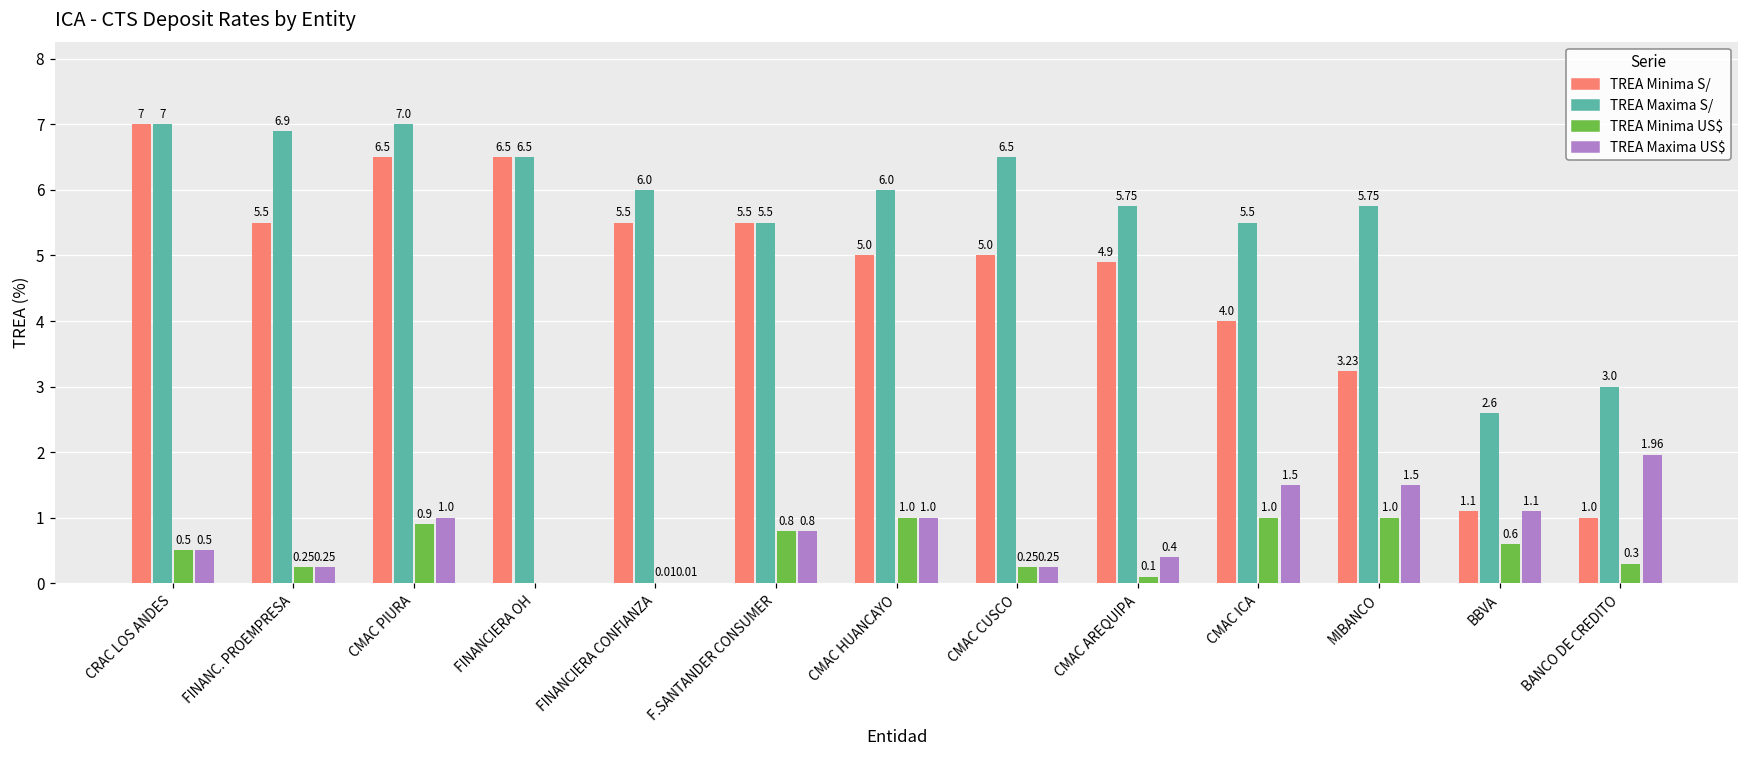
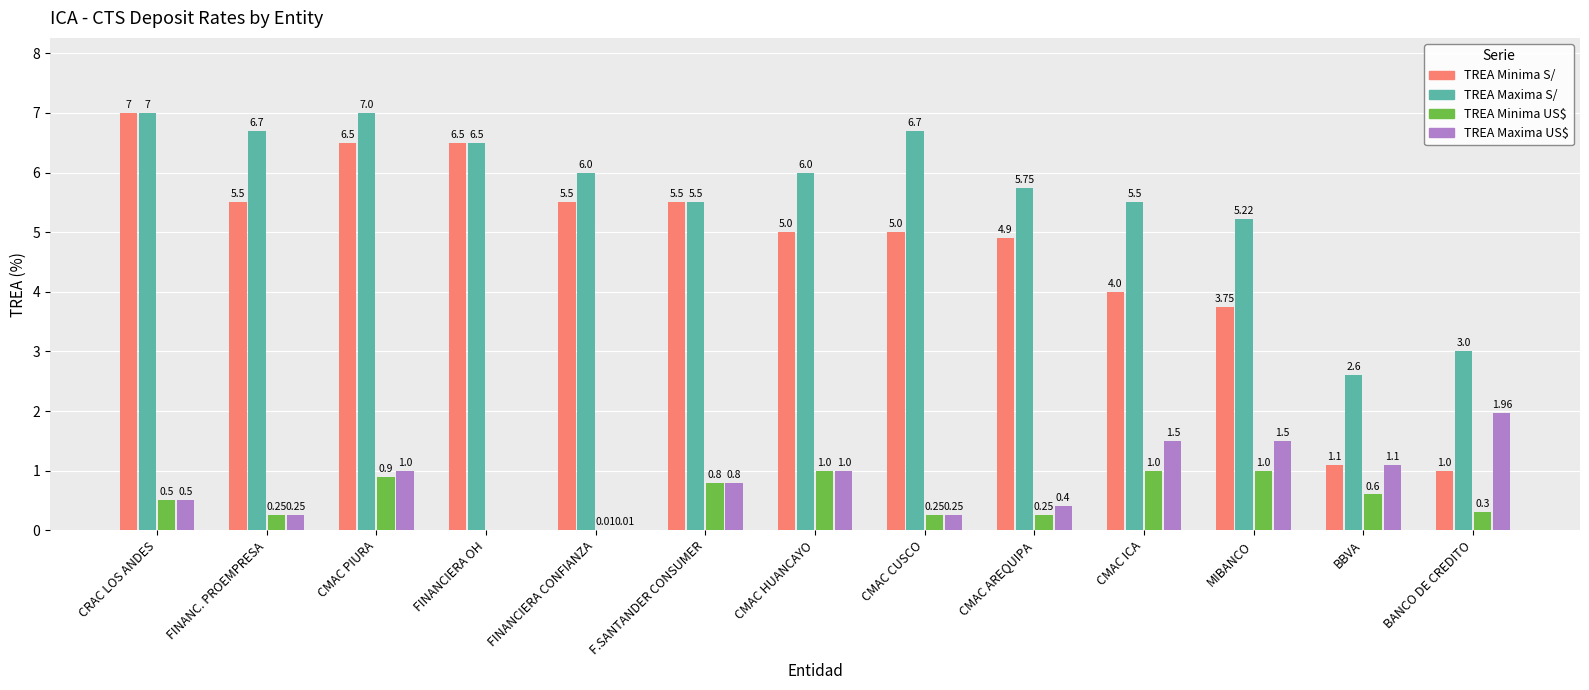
  {
    "TREA Minima S/": {
      "CRAC LOS ANDES": 7,
      "FINANC. PROEMPRESA": 5.5,
      "CMAC PIURA": 6.5,
      "FINANCIERA OH": 6.5,
      "FINANCIERA CONFIANZA": 5.5,
      "F.SANTANDER CONSUMER": 5.5,
      "CMAC HUANCAYO": 5.0,
      "CMAC CUSCO": 5.0,
      "CMAC AREQUIPA": 4.9,
      "CMAC ICA": 4.0,
-     "MIBANCO": 3.23,
+     "MIBANCO": 3.75,
      "BBVA": 1.1,
      "BANCO DE CREDITO": 1.0
    },
    "TREA Maxima S/": {
      "CRAC LOS ANDES": 7,
-     "FINANC. PROEMPRESA": 6.9,
+     "FINANC. PROEMPRESA": 6.7,
      "CMAC PIURA": 7.0,
      "FINANCIERA OH": 6.5,
      "FINANCIERA CONFIANZA": 6.0,
      "F.SANTANDER CONSUMER": 5.5,
      "CMAC HUANCAYO": 6.0,
-     "CMAC CUSCO": 6.5,
+     "CMAC CUSCO": 6.7,
      "CMAC AREQUIPA": 5.75,
      "CMAC ICA": 5.5,
-     "MIBANCO": 5.75,
+     "MIBANCO": 5.22,
      "BBVA": 2.6,
      "BANCO DE CREDITO": 3.0
    },
    "TREA Minima US$": {
      "CRAC LOS ANDES": 0.5,
      "FINANC. PROEMPRESA": 0.25,
      "CMAC PIURA": 0.9,
      "FINANCIERA CONFIANZA": 0.01,
      "F.SANTANDER CONSUMER": 0.8,
      "CMAC HUANCAYO": 1.0,
      "CMAC CUSCO": 0.25,
-     "CMAC AREQUIPA": 0.1,
+     "CMAC AREQUIPA": 0.25,
      "CMAC ICA": 1.0,
      "MIBANCO": 1.0,
      "BBVA": 0.6,
      "BANCO DE CREDITO": 0.3
    },
    "TREA Maxima US$": {
      "CRAC LOS ANDES": 0.5,
      "FINANC. PROEMPRESA": 0.25,
      "CMAC PIURA": 1.0,
      "FINANCIERA CONFIANZA": 0.01,
      "F.SANTANDER CONSUMER": 0.8,
      "CMAC HUANCAYO": 1.0,
      "CMAC CUSCO": 0.25,
      "CMAC AREQUIPA": 0.4,
      "CMAC ICA": 1.5,
      "MIBANCO": 1.5,
      "BBVA": 1.1,
      "BANCO DE CREDITO": 1.96
    }
  }
